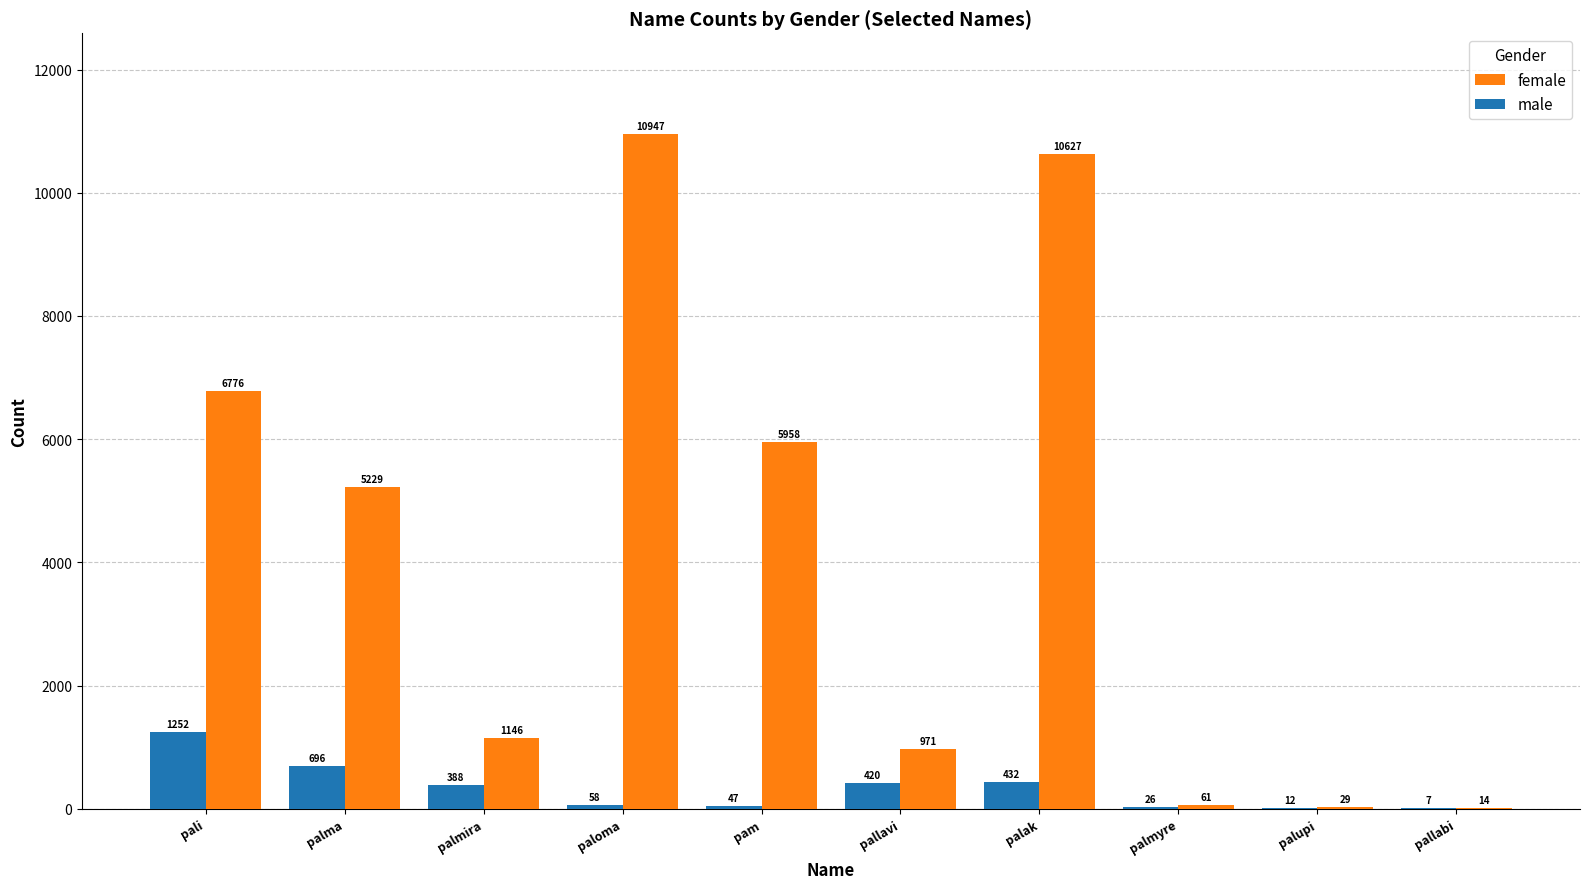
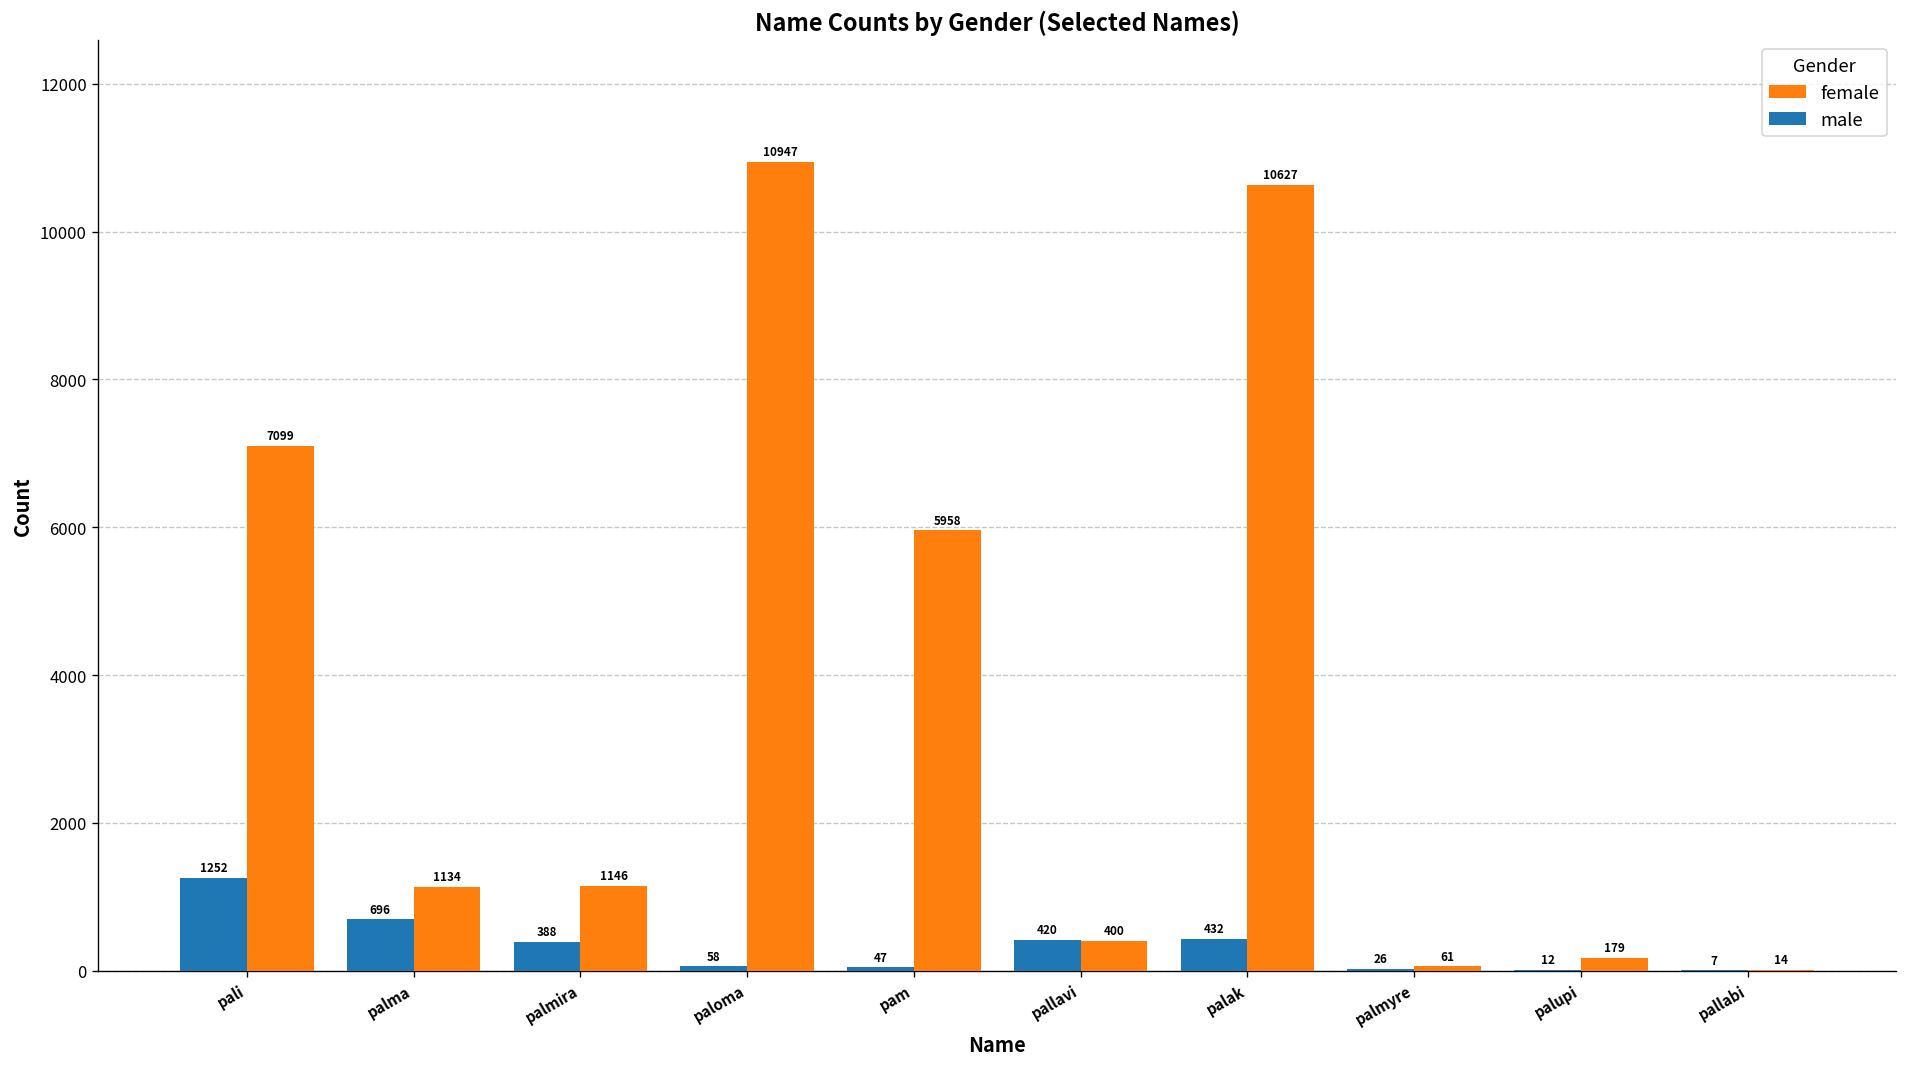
  {
    "female": {
-     "pali": 6776,
-     "palma": 5229,
+     "pali": 7099,
+     "palma": 1134,
      "palmira": 1146,
      "paloma": 10947,
      "pam": 5958,
-     "pallavi": 971,
+     "pallavi": 400,
      "palak": 10627,
      "palmyre": 61,
-     "palupi": 29,
+     "palupi": 179,
      "pallabi": 14
    },
    "male": {
      "pali": 1252,
      "palma": 696,
      "palmira": 388,
      "paloma": 58,
      "pam": 47,
      "pallavi": 420,
      "palak": 432,
      "palmyre": 26,
      "palupi": 12,
      "pallabi": 7
    }
  }
